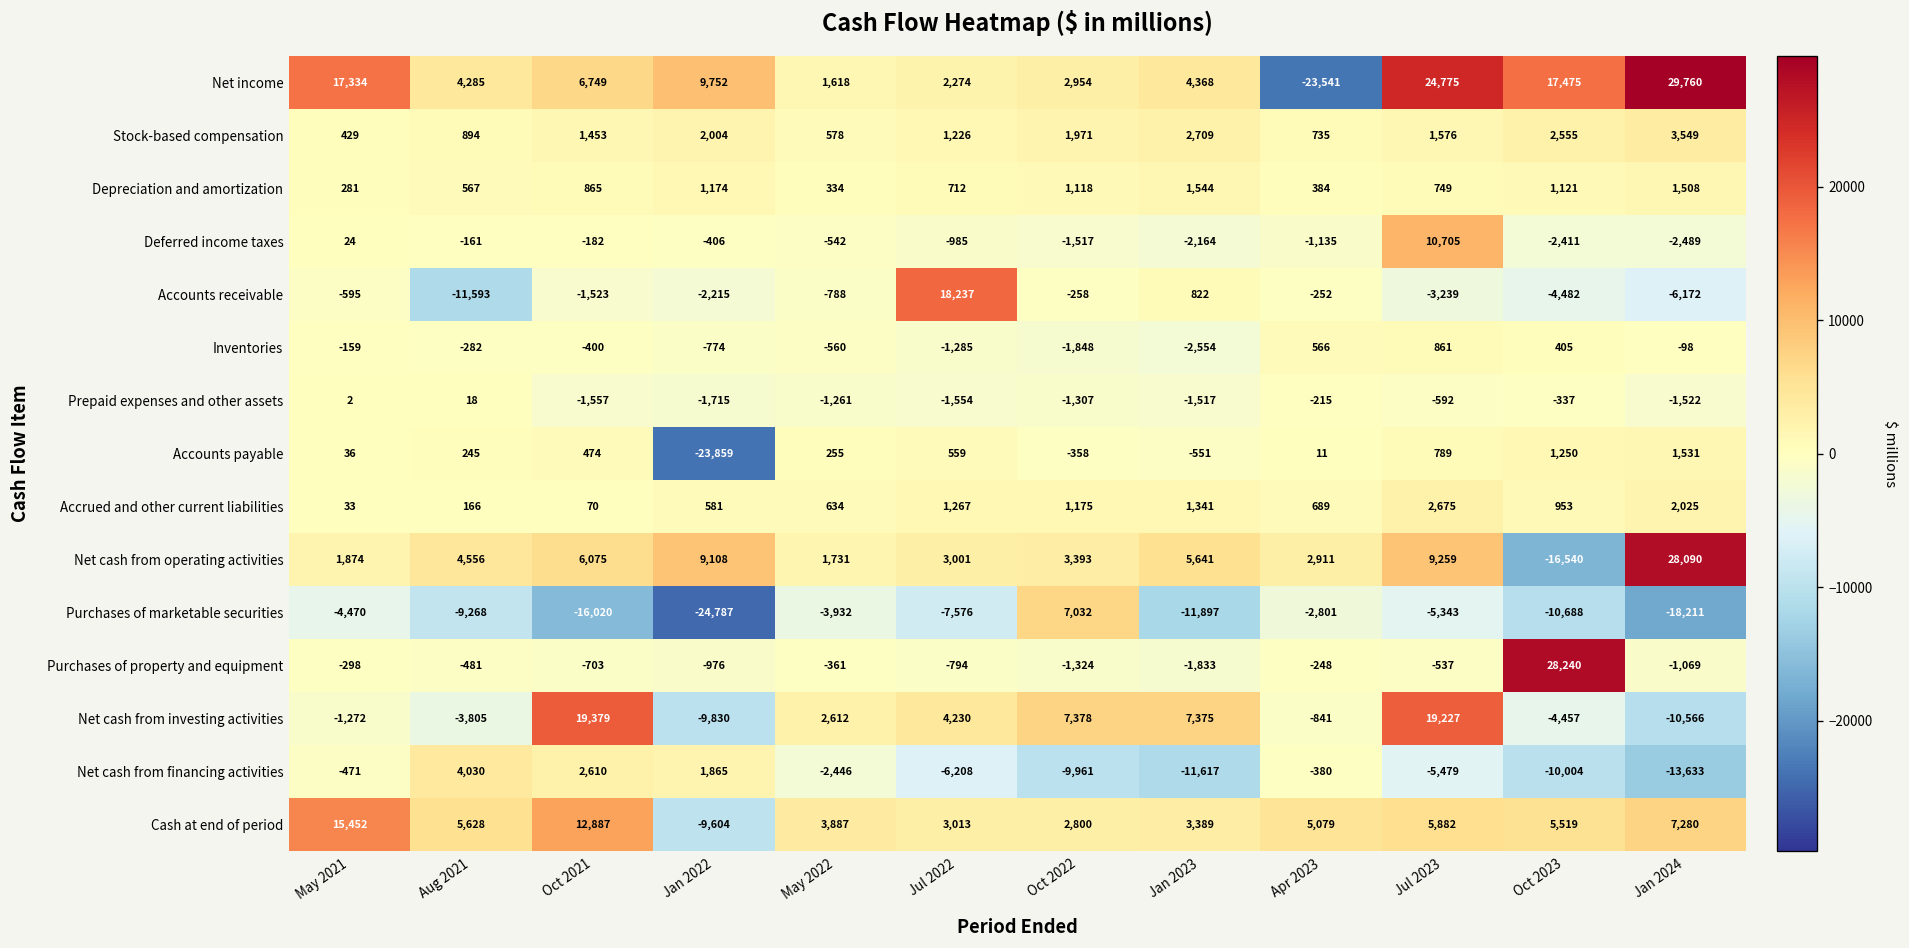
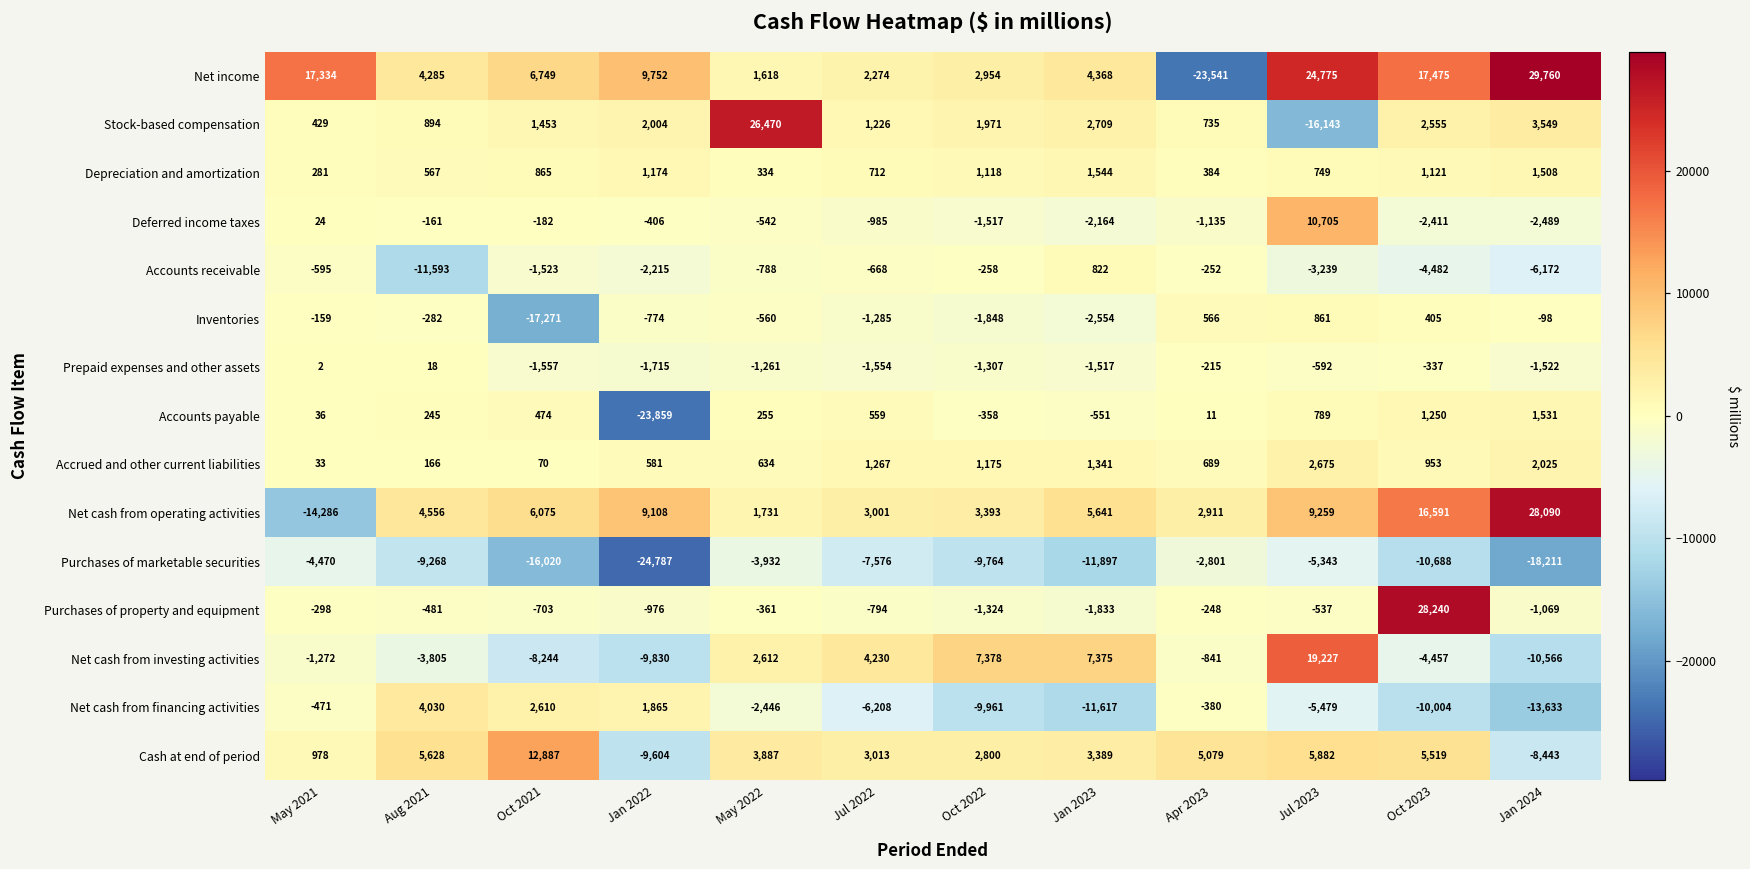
  {
    "Net income": {
      "May 2021": "17,334",
      "Aug 2021": "4,285",
      "Oct 2021": "6,749",
      "Jan 2022": "9,752",
      "May 2022": "1,618",
      "Jul 2022": "2,274",
      "Oct 2022": "2,954",
      "Jan 2023": "4,368",
      "Apr 2023": "-23,541",
      "Jul 2023": "24,775",
      "Oct 2023": "17,475",
      "Jan 2024": "29,760"
    },
    "Stock-based compensation": {
      "May 2021": "429",
      "Aug 2021": "894",
      "Oct 2021": "1,453",
      "Jan 2022": "2,004",
-     "May 2022": "578",
+     "May 2022": "26,470",
      "Jul 2022": "1,226",
      "Oct 2022": "1,971",
      "Jan 2023": "2,709",
      "Apr 2023": "735",
-     "Jul 2023": "1,576",
+     "Jul 2023": "-16,143",
      "Oct 2023": "2,555",
      "Jan 2024": "3,549"
    },
    "Depreciation and amortization": {
      "May 2021": "281",
      "Aug 2021": "567",
      "Oct 2021": "865",
      "Jan 2022": "1,174",
      "May 2022": "334",
      "Jul 2022": "712",
      "Oct 2022": "1,118",
      "Jan 2023": "1,544",
      "Apr 2023": "384",
      "Jul 2023": "749",
      "Oct 2023": "1,121",
      "Jan 2024": "1,508"
    },
    "Deferred income taxes": {
      "May 2021": "24",
      "Aug 2021": "-161",
      "Oct 2021": "-182",
      "Jan 2022": "-406",
      "May 2022": "-542",
      "Jul 2022": "-985",
      "Oct 2022": "-1,517",
      "Jan 2023": "-2,164",
      "Apr 2023": "-1,135",
      "Jul 2023": "10,705",
      "Oct 2023": "-2,411",
      "Jan 2024": "-2,489"
    },
    "Accounts receivable": {
      "May 2021": "-595",
      "Aug 2021": "-11,593",
      "Oct 2021": "-1,523",
      "Jan 2022": "-2,215",
      "May 2022": "-788",
-     "Jul 2022": "18,237",
+     "Jul 2022": "-668",
      "Oct 2022": "-258",
      "Jan 2023": "822",
      "Apr 2023": "-252",
      "Jul 2023": "-3,239",
      "Oct 2023": "-4,482",
      "Jan 2024": "-6,172"
    },
    "Inventories": {
      "May 2021": "-159",
      "Aug 2021": "-282",
-     "Oct 2021": "-400",
+     "Oct 2021": "-17,271",
      "Jan 2022": "-774",
      "May 2022": "-560",
      "Jul 2022": "-1,285",
      "Oct 2022": "-1,848",
      "Jan 2023": "-2,554",
      "Apr 2023": "566",
      "Jul 2023": "861",
      "Oct 2023": "405",
      "Jan 2024": "-98"
    },
    "Prepaid expenses and other assets": {
      "May 2021": "2",
      "Aug 2021": "18",
      "Oct 2021": "-1,557",
      "Jan 2022": "-1,715",
      "May 2022": "-1,261",
      "Jul 2022": "-1,554",
      "Oct 2022": "-1,307",
      "Jan 2023": "-1,517",
      "Apr 2023": "-215",
      "Jul 2023": "-592",
      "Oct 2023": "-337",
      "Jan 2024": "-1,522"
    },
    "Accounts payable": {
      "May 2021": "36",
      "Aug 2021": "245",
      "Oct 2021": "474",
      "Jan 2022": "-23,859",
      "May 2022": "255",
      "Jul 2022": "559",
      "Oct 2022": "-358",
      "Jan 2023": "-551",
      "Apr 2023": "11",
      "Jul 2023": "789",
      "Oct 2023": "1,250",
      "Jan 2024": "1,531"
    },
    "Accrued and other current liabilities": {
      "May 2021": "33",
      "Aug 2021": "166",
      "Oct 2021": "70",
      "Jan 2022": "581",
      "May 2022": "634",
      "Jul 2022": "1,267",
      "Oct 2022": "1,175",
      "Jan 2023": "1,341",
      "Apr 2023": "689",
      "Jul 2023": "2,675",
      "Oct 2023": "953",
      "Jan 2024": "2,025"
    },
    "Net cash from operating activities": {
-     "May 2021": "1,874",
+     "May 2021": "-14,286",
      "Aug 2021": "4,556",
      "Oct 2021": "6,075",
      "Jan 2022": "9,108",
      "May 2022": "1,731",
      "Jul 2022": "3,001",
      "Oct 2022": "3,393",
      "Jan 2023": "5,641",
      "Apr 2023": "2,911",
      "Jul 2023": "9,259",
-     "Oct 2023": "-16,540",
+     "Oct 2023": "16,591",
      "Jan 2024": "28,090"
    },
    "Purchases of marketable securities": {
      "May 2021": "-4,470",
      "Aug 2021": "-9,268",
      "Oct 2021": "-16,020",
      "Jan 2022": "-24,787",
      "May 2022": "-3,932",
      "Jul 2022": "-7,576",
-     "Oct 2022": "7,032",
+     "Oct 2022": "-9,764",
      "Jan 2023": "-11,897",
      "Apr 2023": "-2,801",
      "Jul 2023": "-5,343",
      "Oct 2023": "-10,688",
      "Jan 2024": "-18,211"
    },
    "Purchases of property and equipment": {
      "May 2021": "-298",
      "Aug 2021": "-481",
      "Oct 2021": "-703",
      "Jan 2022": "-976",
      "May 2022": "-361",
      "Jul 2022": "-794",
      "Oct 2022": "-1,324",
      "Jan 2023": "-1,833",
      "Apr 2023": "-248",
      "Jul 2023": "-537",
      "Oct 2023": "28,240",
      "Jan 2024": "-1,069"
    },
    "Net cash from investing activities": {
      "May 2021": "-1,272",
      "Aug 2021": "-3,805",
-     "Oct 2021": "19,379",
+     "Oct 2021": "-8,244",
      "Jan 2022": "-9,830",
      "May 2022": "2,612",
      "Jul 2022": "4,230",
      "Oct 2022": "7,378",
      "Jan 2023": "7,375",
      "Apr 2023": "-841",
      "Jul 2023": "19,227",
      "Oct 2023": "-4,457",
      "Jan 2024": "-10,566"
    },
    "Net cash from financing activities": {
      "May 2021": "-471",
      "Aug 2021": "4,030",
      "Oct 2021": "2,610",
      "Jan 2022": "1,865",
      "May 2022": "-2,446",
      "Jul 2022": "-6,208",
      "Oct 2022": "-9,961",
      "Jan 2023": "-11,617",
      "Apr 2023": "-380",
      "Jul 2023": "-5,479",
      "Oct 2023": "-10,004",
      "Jan 2024": "-13,633"
    },
    "Cash at end of period": {
-     "May 2021": "15,452",
+     "May 2021": "978",
      "Aug 2021": "5,628",
      "Oct 2021": "12,887",
      "Jan 2022": "-9,604",
      "May 2022": "3,887",
      "Jul 2022": "3,013",
      "Oct 2022": "2,800",
      "Jan 2023": "3,389",
      "Apr 2023": "5,079",
      "Jul 2023": "5,882",
      "Oct 2023": "5,519",
-     "Jan 2024": "7,280"
+     "Jan 2024": "-8,443"
    }
  }
